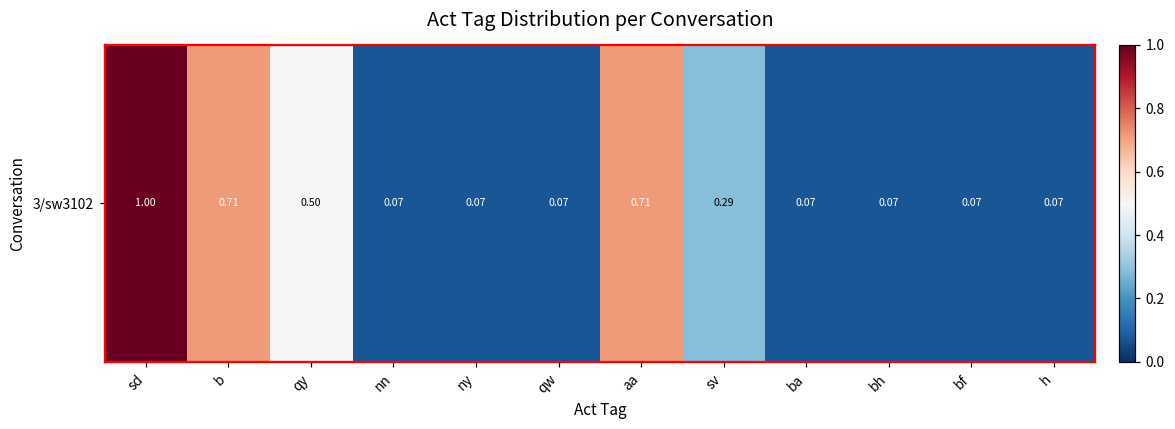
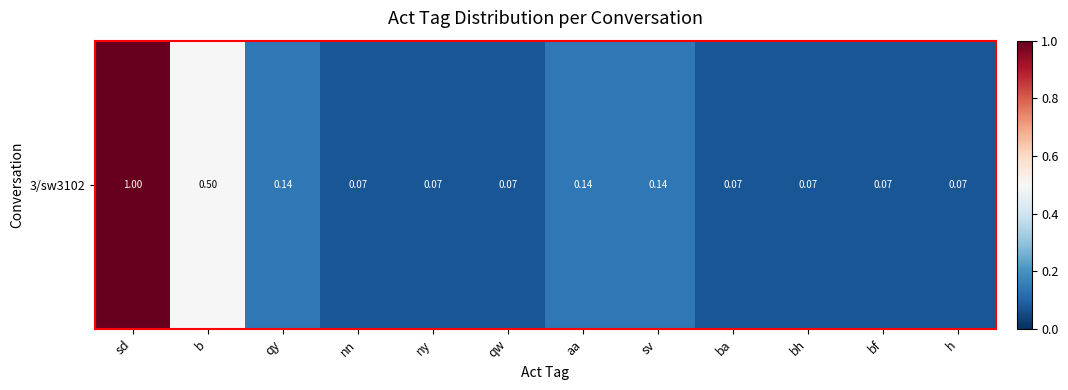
  {
    "3/sw3102": {
      "sd": 1.00,
-     "b": 0.71,
-     "qy": 0.50,
+     "b": 0.50,
+     "qy": 0.14,
      "nn": 0.07,
      "ny": 0.07,
      "qw": 0.07,
-     "aa": 0.71,
-     "sv": 0.29,
+     "aa": 0.14,
+     "sv": 0.14,
      "ba": 0.07,
      "bh": 0.07,
      "bf": 0.07,
      "h": 0.07
    }
  }
